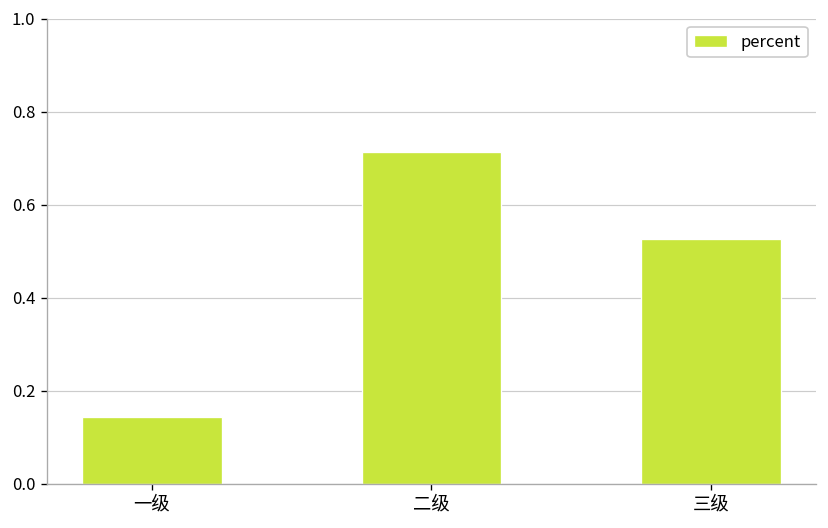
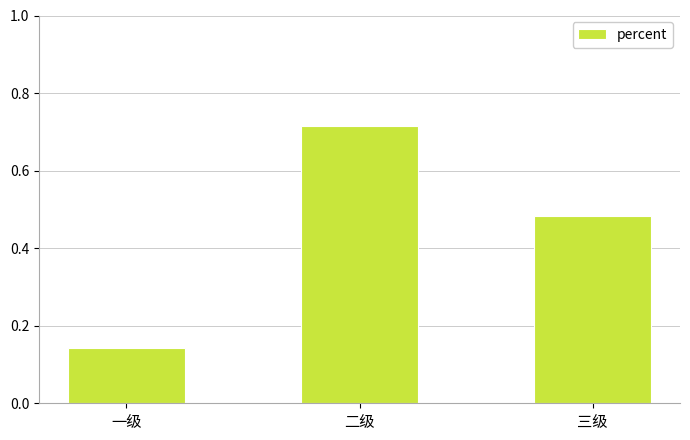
  {
    "一级": 0.14,
    "二级": 0.71,
-   "三级": 0.53
+   "三级": 0.48
  }
